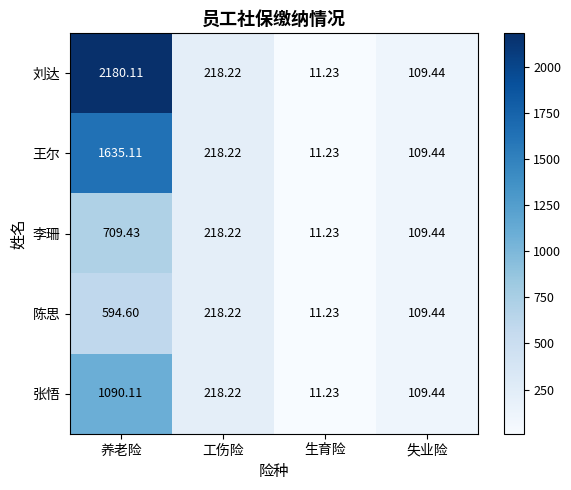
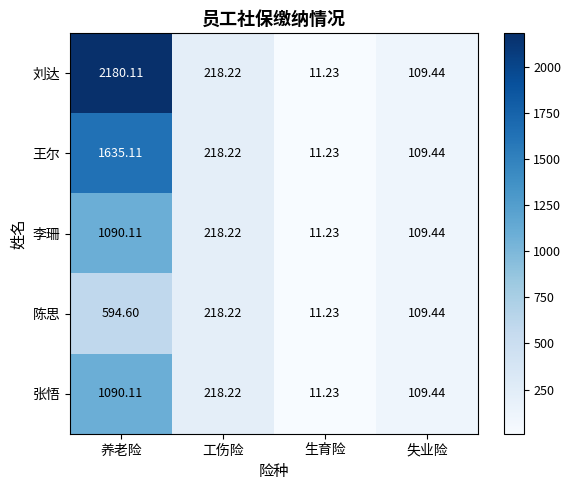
  {
    "刘达": {
      "养老险": 2180.11,
      "工伤险": 218.22,
      "生育险": 11.23,
      "失业险": 109.44
    },
    "王尔": {
      "养老险": 1635.11,
      "工伤险": 218.22,
      "生育险": 11.23,
      "失业险": 109.44
    },
    "李珊": {
-     "养老险": 709.43,
+     "养老险": 1090.11,
      "工伤险": 218.22,
      "生育险": 11.23,
      "失业险": 109.44
    },
    "陈思": {
      "养老险": 594.60,
      "工伤险": 218.22,
      "生育险": 11.23,
      "失业险": 109.44
    },
    "张悟": {
      "养老险": 1090.11,
      "工伤险": 218.22,
      "生育险": 11.23,
      "失业险": 109.44
    }
  }
